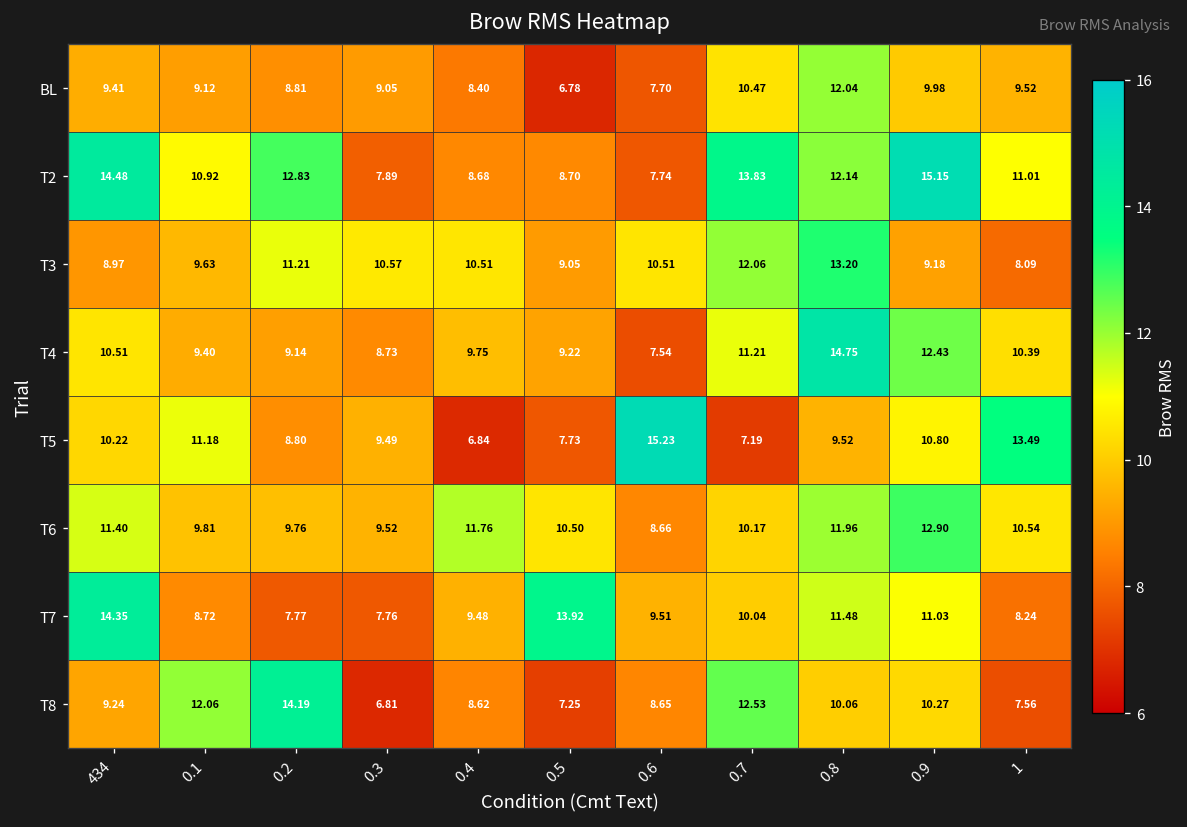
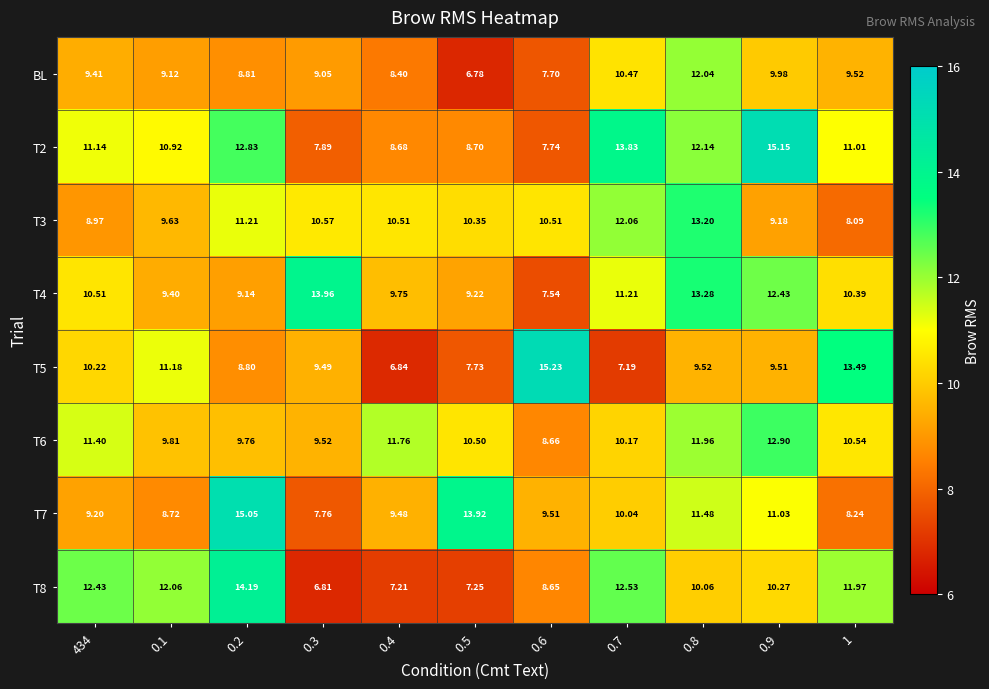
  {
    "BL": {
      "434": 9.41,
      "0.1": 9.12,
      "0.2": 8.81,
      "0.3": 9.05,
      "0.4": 8.40,
      "0.5": 6.78,
      "0.6": 7.70,
      "0.7": 10.47,
      "0.8": 12.04,
      "0.9": 9.98,
      "1": 9.52
    },
    "T2": {
-     "434": 14.48,
+     "434": 11.14,
      "0.1": 10.92,
      "0.2": 12.83,
      "0.3": 7.89,
      "0.4": 8.68,
      "0.5": 8.70,
      "0.6": 7.74,
      "0.7": 13.83,
      "0.8": 12.14,
      "0.9": 15.15,
      "1": 11.01
    },
    "T3": {
      "434": 8.97,
      "0.1": 9.63,
      "0.2": 11.21,
      "0.3": 10.57,
      "0.4": 10.51,
-     "0.5": 9.05,
+     "0.5": 10.35,
      "0.6": 10.51,
      "0.7": 12.06,
      "0.8": 13.20,
      "0.9": 9.18,
      "1": 8.09
    },
    "T4": {
      "434": 10.51,
      "0.1": 9.40,
      "0.2": 9.14,
-     "0.3": 8.73,
+     "0.3": 13.96,
      "0.4": 9.75,
      "0.5": 9.22,
      "0.6": 7.54,
      "0.7": 11.21,
-     "0.8": 14.75,
+     "0.8": 13.28,
      "0.9": 12.43,
      "1": 10.39
    },
    "T5": {
      "434": 10.22,
      "0.1": 11.18,
      "0.2": 8.80,
      "0.3": 9.49,
      "0.4": 6.84,
      "0.5": 7.73,
      "0.6": 15.23,
      "0.7": 7.19,
      "0.8": 9.52,
-     "0.9": 10.80,
+     "0.9": 9.51,
      "1": 13.49
    },
    "T6": {
      "434": 11.40,
      "0.1": 9.81,
      "0.2": 9.76,
      "0.3": 9.52,
      "0.4": 11.76,
      "0.5": 10.50,
      "0.6": 8.66,
      "0.7": 10.17,
      "0.8": 11.96,
      "0.9": 12.90,
      "1": 10.54
    },
    "T7": {
-     "434": 14.35,
+     "434": 9.20,
      "0.1": 8.72,
-     "0.2": 7.77,
+     "0.2": 15.05,
      "0.3": 7.76,
      "0.4": 9.48,
      "0.5": 13.92,
      "0.6": 9.51,
      "0.7": 10.04,
      "0.8": 11.48,
      "0.9": 11.03,
      "1": 8.24
    },
    "T8": {
-     "434": 9.24,
+     "434": 12.43,
      "0.1": 12.06,
      "0.2": 14.19,
      "0.3": 6.81,
-     "0.4": 8.62,
+     "0.4": 7.21,
      "0.5": 7.25,
      "0.6": 8.65,
      "0.7": 12.53,
      "0.8": 10.06,
      "0.9": 10.27,
-     "1": 7.56
+     "1": 11.97
    }
  }
